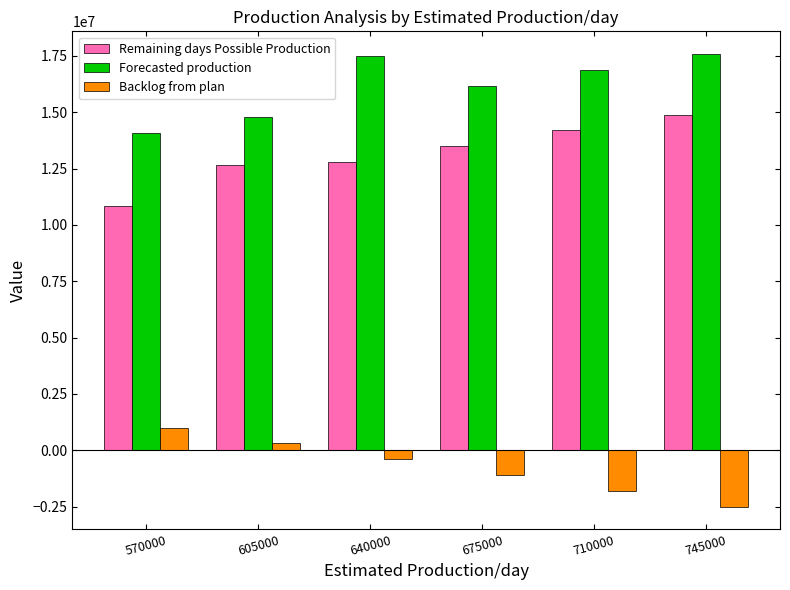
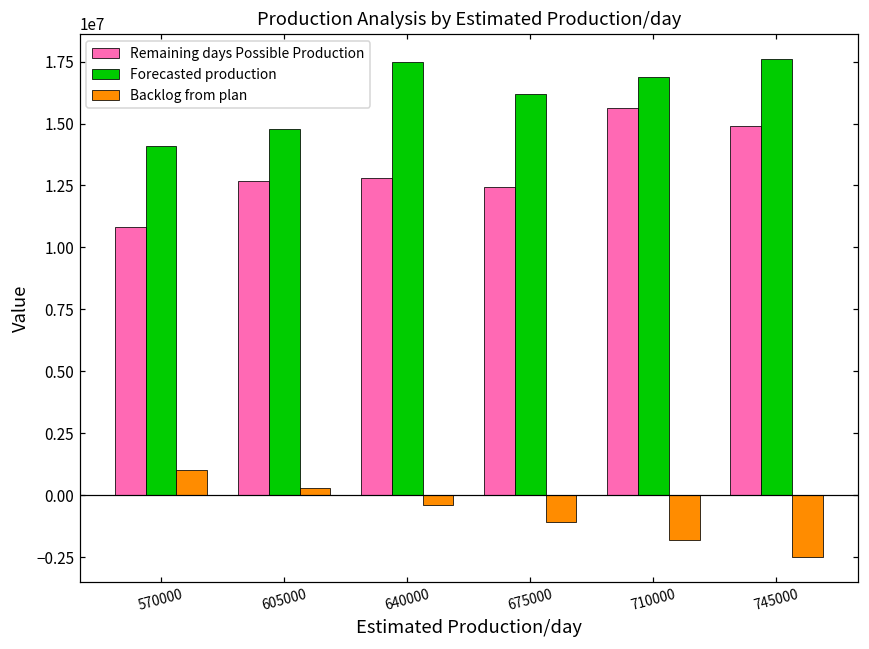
  {
    "Remaining days Possible Production": {
      "570000": 10800000,
      "605000": 12700000,
      "640000": 12800000,
-     "675000": 13500000,
-     "710000": 14200000,
+     "675000": 12400000,
+     "710000": 15600000,
      "745000": 14900000
    },
    "Forecasted production": {
      "570000": 14100000,
      "605000": 14800000,
      "640000": 17500000,
      "675000": 16200000,
      "710000": 16900000,
      "745000": 17600000
    },
    "Backlog from plan": {
      "570000": 1000000,
      "605000": 300000,
      "640000": -400000,
      "675000": -1100000,
      "710000": -1800000,
      "745000": -2500000
    }
  }
